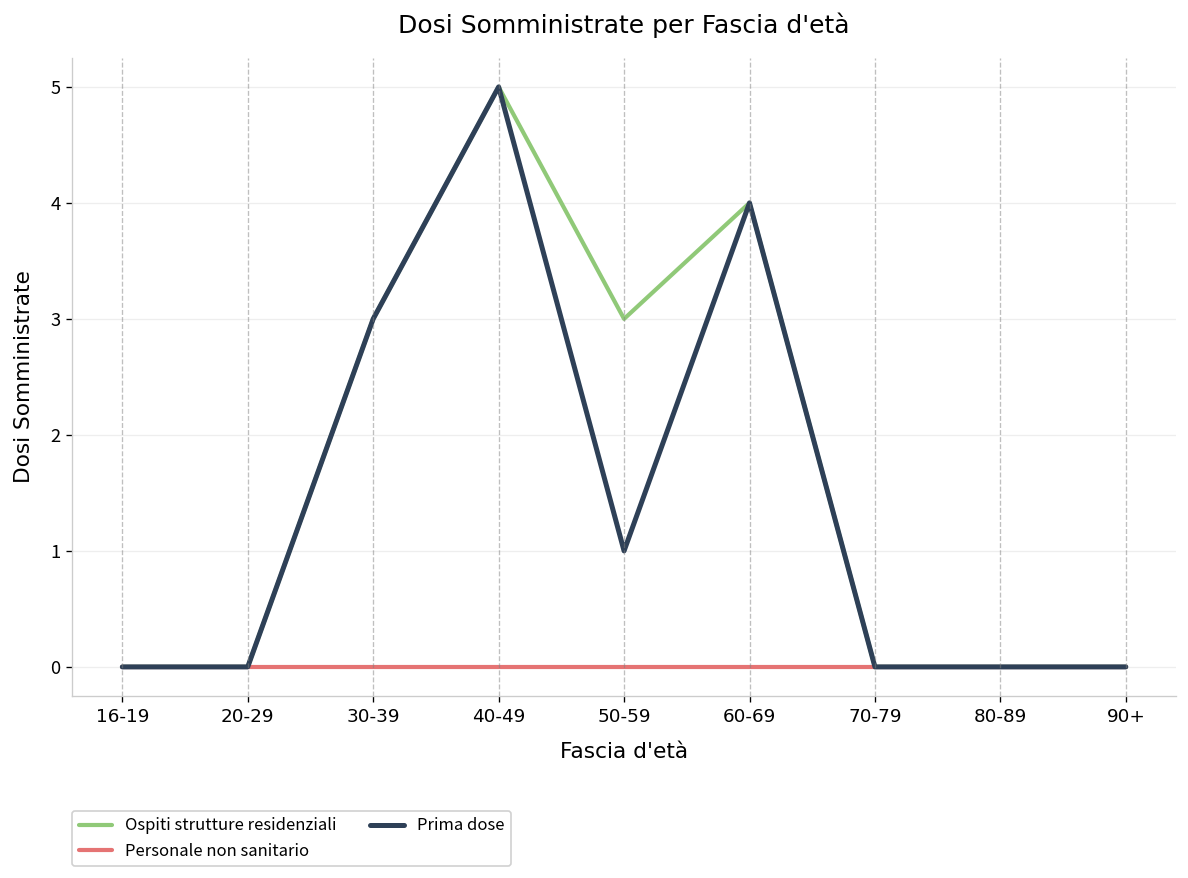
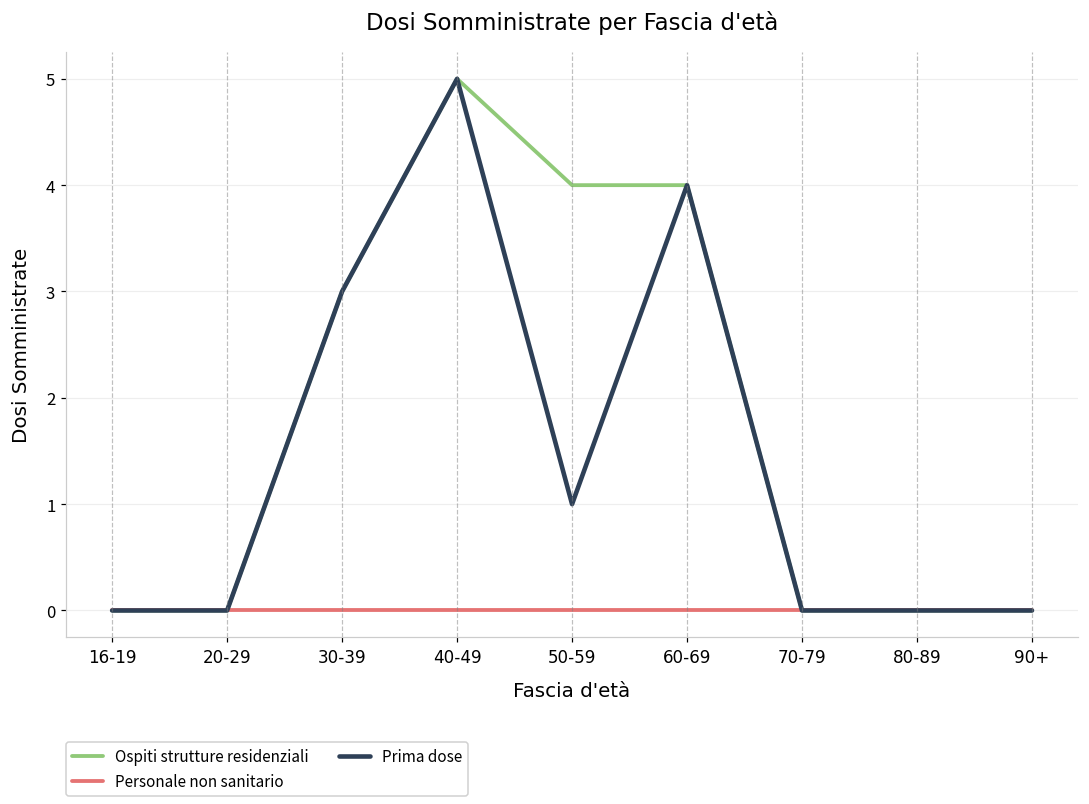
  {
    "Ospiti strutture residenziali": {
-     "50-59": 3
+     "50-59": 4
    },
    "Personale non sanitario": {
      "30-39": 0,
      "40-49": 0,
      "50-59": 0,
      "60-69": 0
    },
    "Prima dose": {
      "50-59": 1
    }
  }
